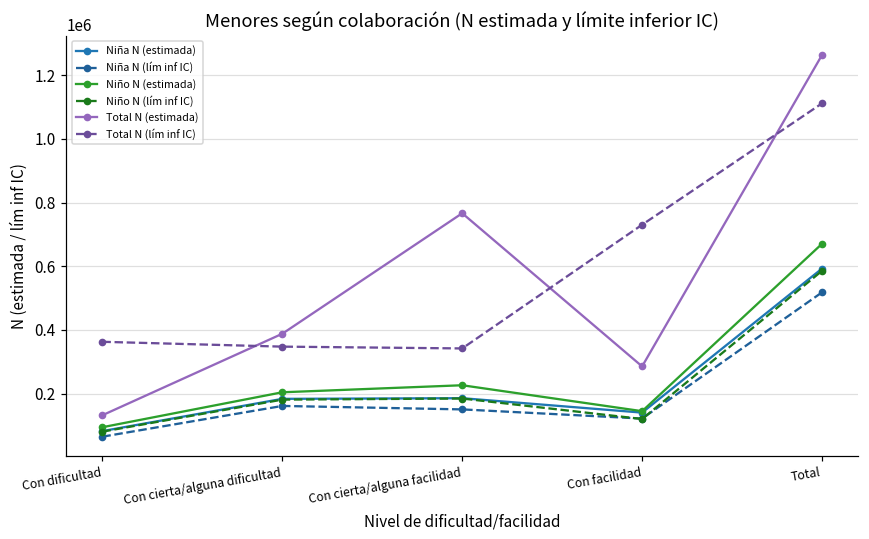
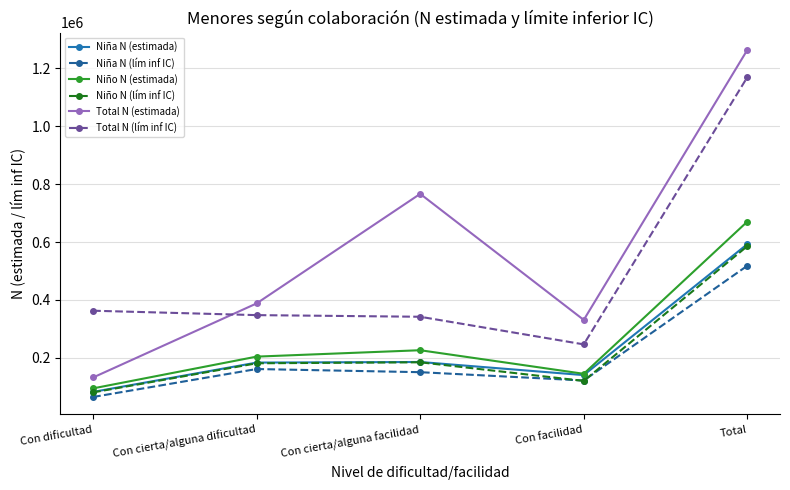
  {
    "Total N (estimada)": {
      "Con dificultad": 130000,
      "Con cierta/alguna dificultad": 390000,
      "Con cierta/alguna facilidad": 770000,
-     "Con facilidad": 290000,
+     "Con facilidad": 330000,
      "Total": 1260000
    },
    "Total N (lím inf IC)": {
      "Con dificultad": 360000,
      "Con cierta/alguna dificultad": 350000,
      "Con cierta/alguna facilidad": 340000,
-     "Con facilidad": 730000,
-     "Total": 1110000
+     "Con facilidad": 250000,
+     "Total": 1170000
    }
  }
